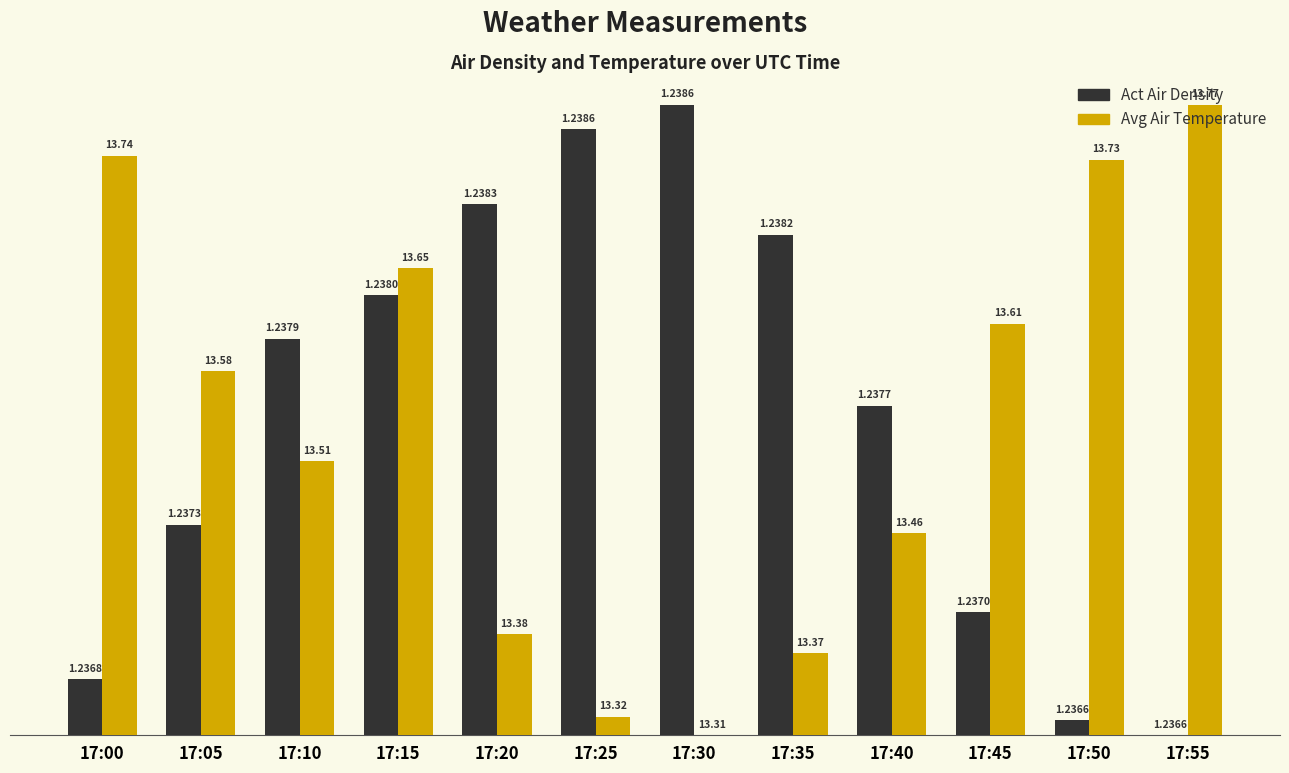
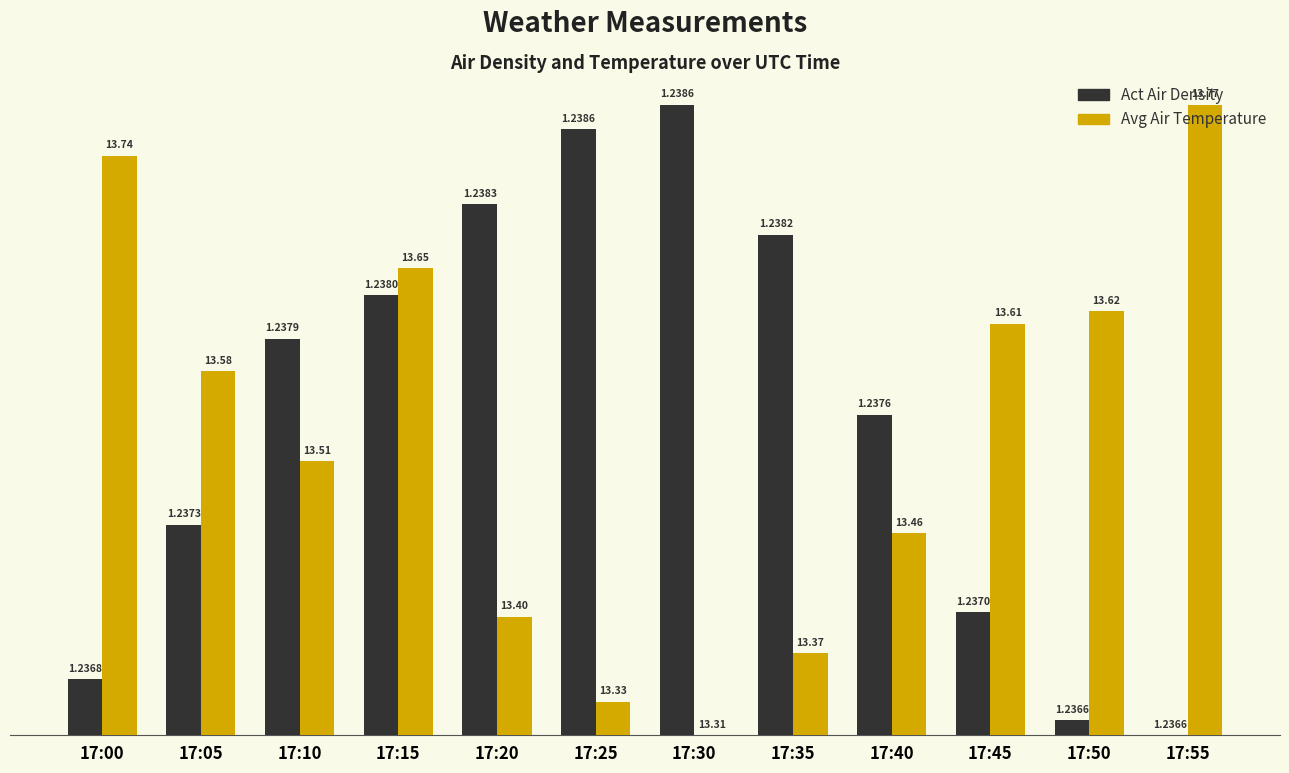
  {
    "Act Air Density": {
-     "17:40": 1.2377
+     "17:40": 1.2376
    },
    "Avg Air Temperature": {
-     "17:20": 13.38,
-     "17:25": 13.32,
-     "17:50": 13.73
+     "17:20": 13.40,
+     "17:25": 13.33,
+     "17:50": 13.62
    }
  }
